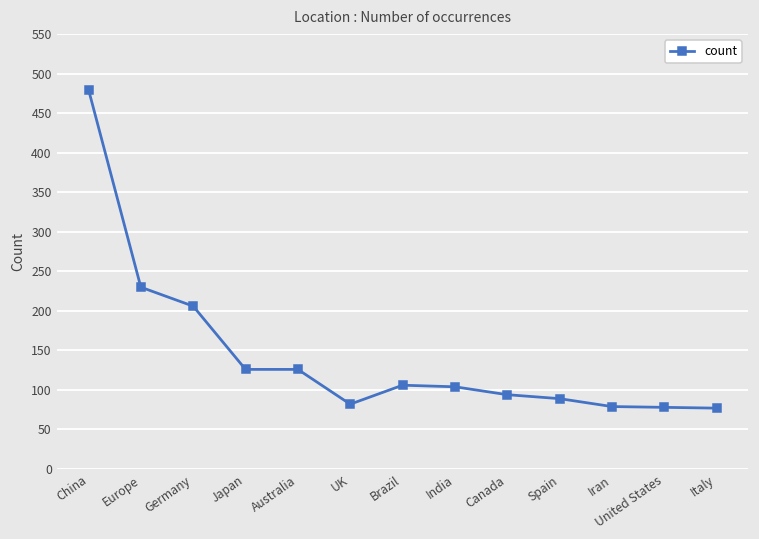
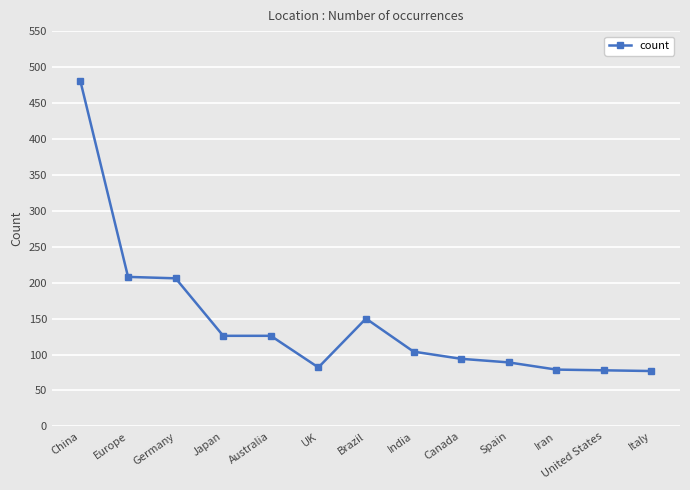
  {
    "China": 480,
-   "Europe": 230,
+   "Europe": 210,
    "Germany": 210,
    "Japan": 130,
    "Australia": 130,
    "UK": 80,
-   "Brazil": 110,
+   "Brazil": 150,
    "India": 100,
    "Canada": 90,
    "Spain": 90,
    "Iran": 80,
    "United States": 80,
    "Italy": 80
  }
